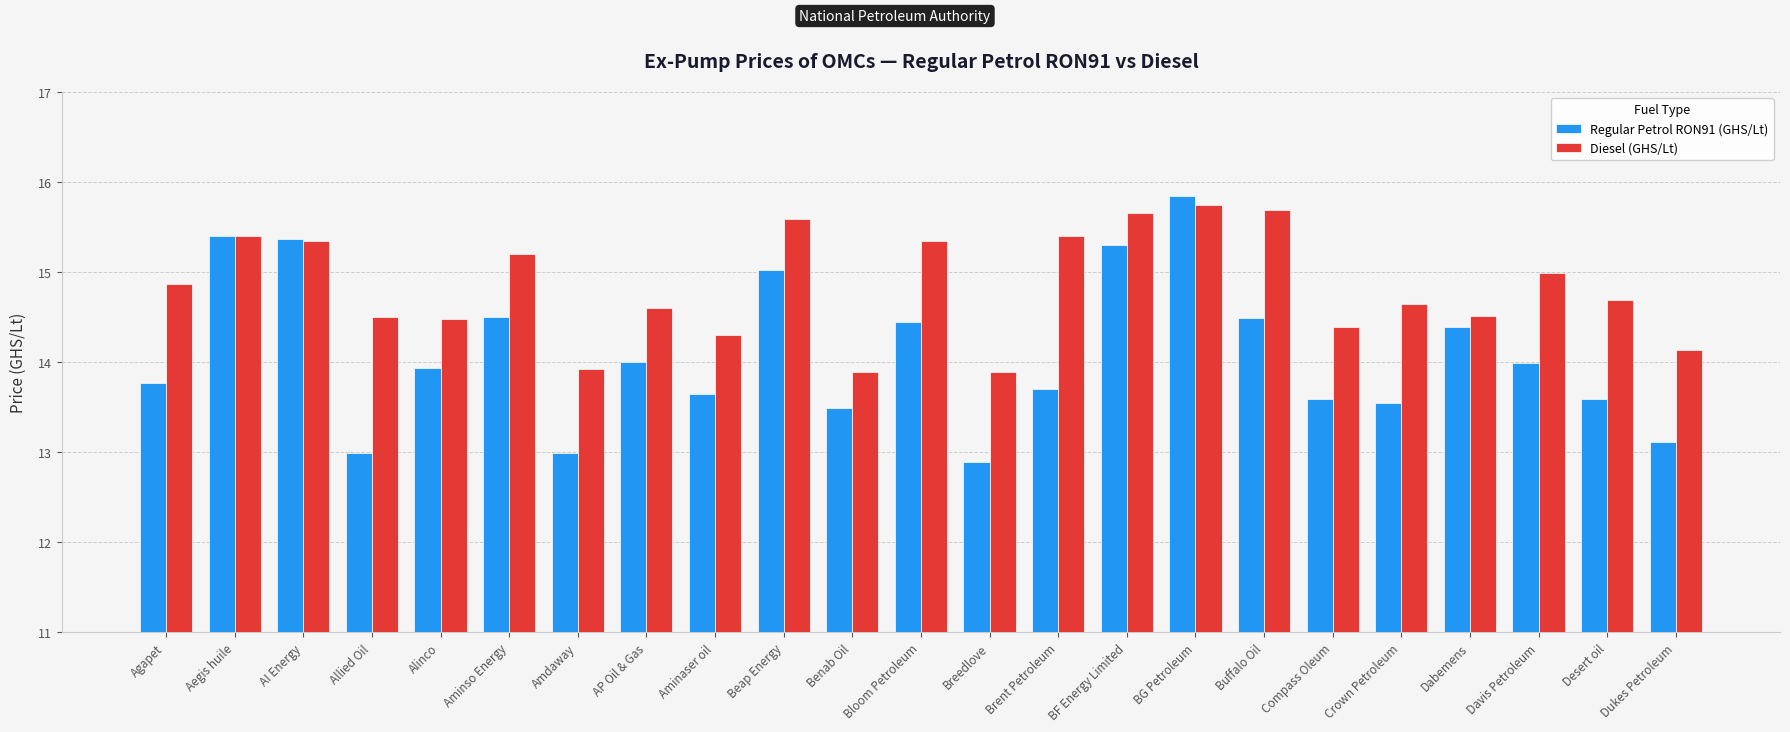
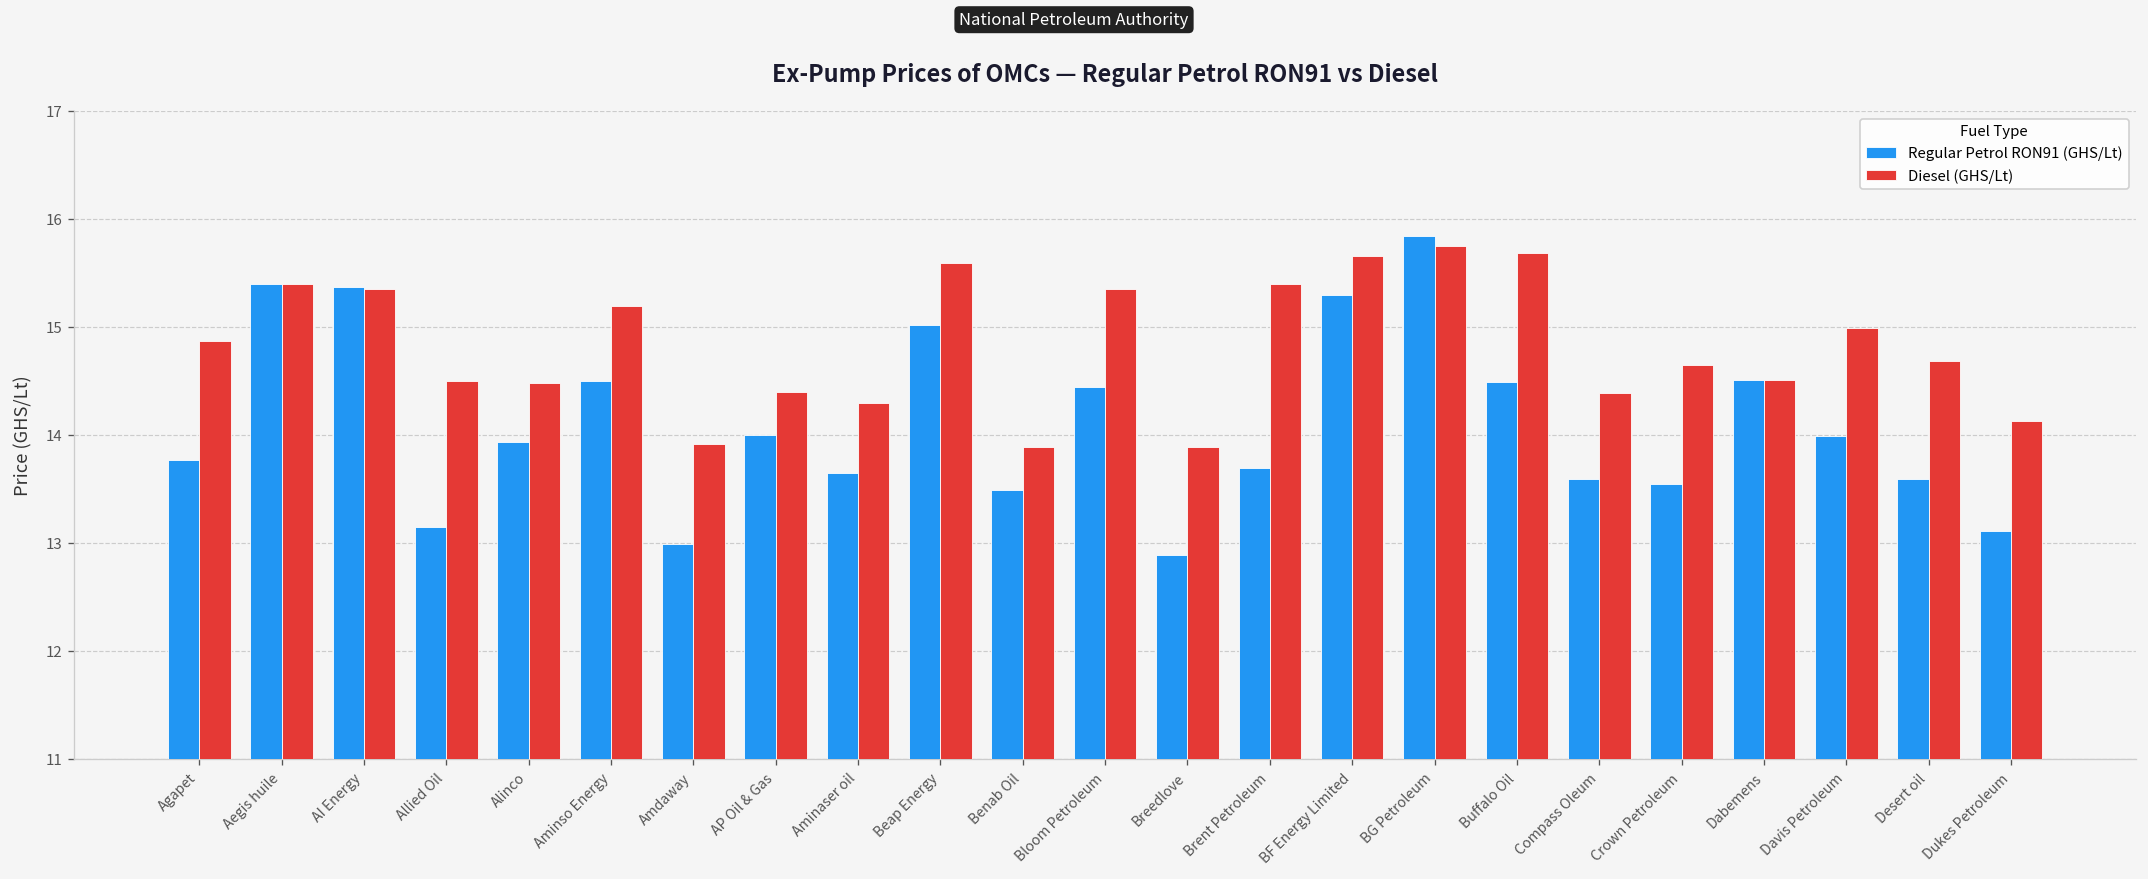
  {
    "Regular Petrol RON91 (GHS/Lt)": {
      "Agapet": 13.8,
      "Aegis huile": 15.4,
      "AI Energy": 15.4,
-     "Allied Oil": 13.0,
+     "Allied Oil": 13.2,
      "Alinco": 13.9,
      "Aminso Energy": 14.5,
      "Amdaway": 13.0,
      "AP Oil & Gas": 14.0,
      "Aminaser oil": 13.7,
      "Beap Energy": 15.0,
      "Benab Oil": 13.5,
      "Bloom Petroleum": 14.5,
      "Breedlove": 12.9,
      "Brent Petroleum": 13.7,
      "BF Energy Limited": 15.3,
      "BG Petroleum": 15.8,
      "Buffalo Oil": 14.5,
      "Compass Oleum": 13.6,
      "Crown Petroleum": 13.6,
-     "Dabemens": 14.4,
+     "Dabemens": 14.5,
      "Davis Petroleum": 14.0,
      "Desert oil": 13.6,
      "Dukes Petroleum": 13.1
    },
    "Diesel (GHS/Lt)": {
      "Agapet": 14.9,
      "Aegis huile": 15.4,
      "AI Energy": 15.4,
      "Allied Oil": 14.5,
      "Alinco": 14.5,
      "Aminso Energy": 15.2,
      "Amdaway": 13.9,
-     "AP Oil & Gas": 14.6,
+     "AP Oil & Gas": 14.4,
      "Aminaser oil": 14.3,
      "Beap Energy": 15.6,
      "Benab Oil": 13.9,
      "Bloom Petroleum": 15.4,
      "Breedlove": 13.9,
      "Brent Petroleum": 15.4,
      "BF Energy Limited": 15.7,
      "BG Petroleum": 15.8,
      "Buffalo Oil": 15.7,
      "Compass Oleum": 14.4,
      "Crown Petroleum": 14.7,
      "Dabemens": 14.5,
      "Davis Petroleum": 15.0,
      "Desert oil": 14.7,
      "Dukes Petroleum": 14.1
    }
  }
